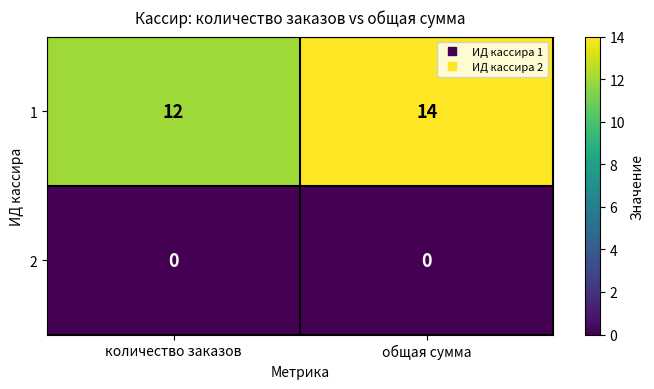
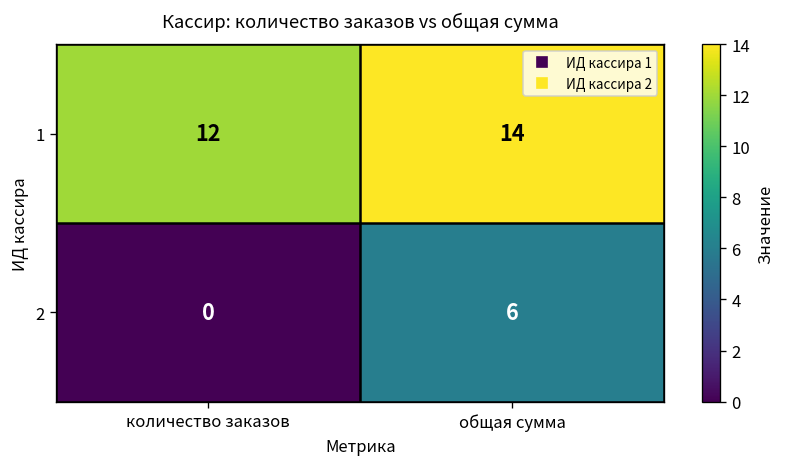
  {
    "1": {
      "количество заказов": 12,
      "общая сумма": 14
    },
    "2": {
      "количество заказов": 0,
-     "общая сумма": 0
+     "общая сумма": 6
    }
  }
